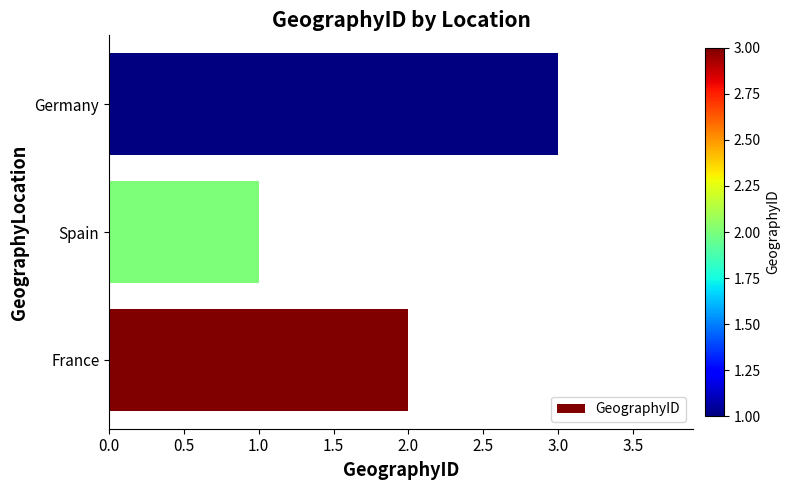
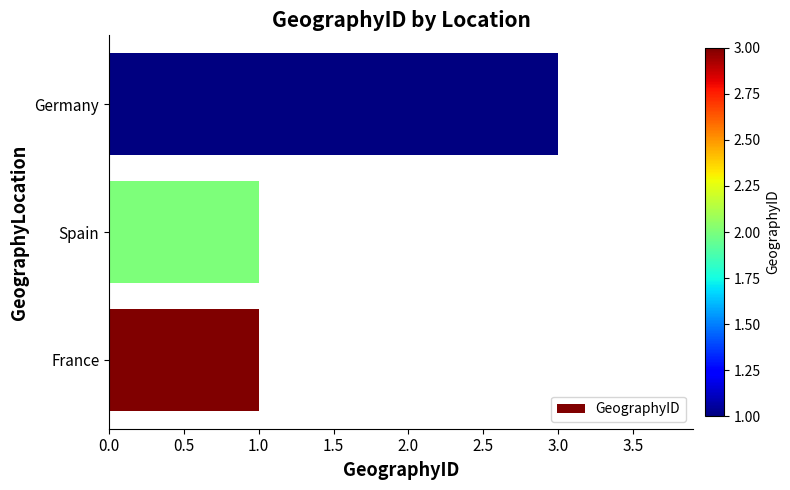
  {
    "Germany": 3,
    "Spain": 1,
-   "France": 2
+   "France": 1
  }
